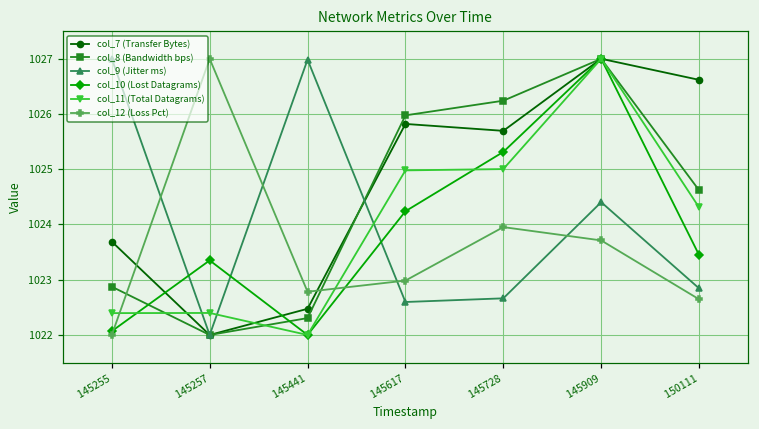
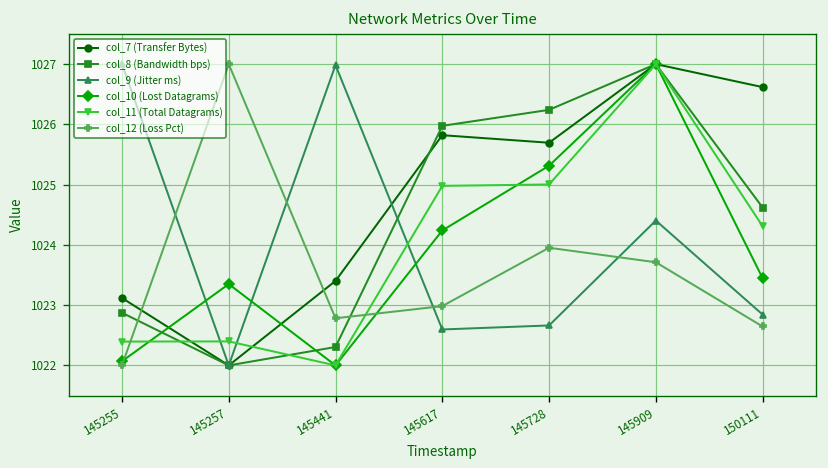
  {
    "col_7 (Transfer Bytes)": {
-     "145255": 1023.7,
-     "145441": 1022.5,
+     "145255": 1023.1,
+     "145441": 1023.4,
      "145617": 1025.8,
      "145728": 1025.7,
      "150111": 1026.6
    }
  }
